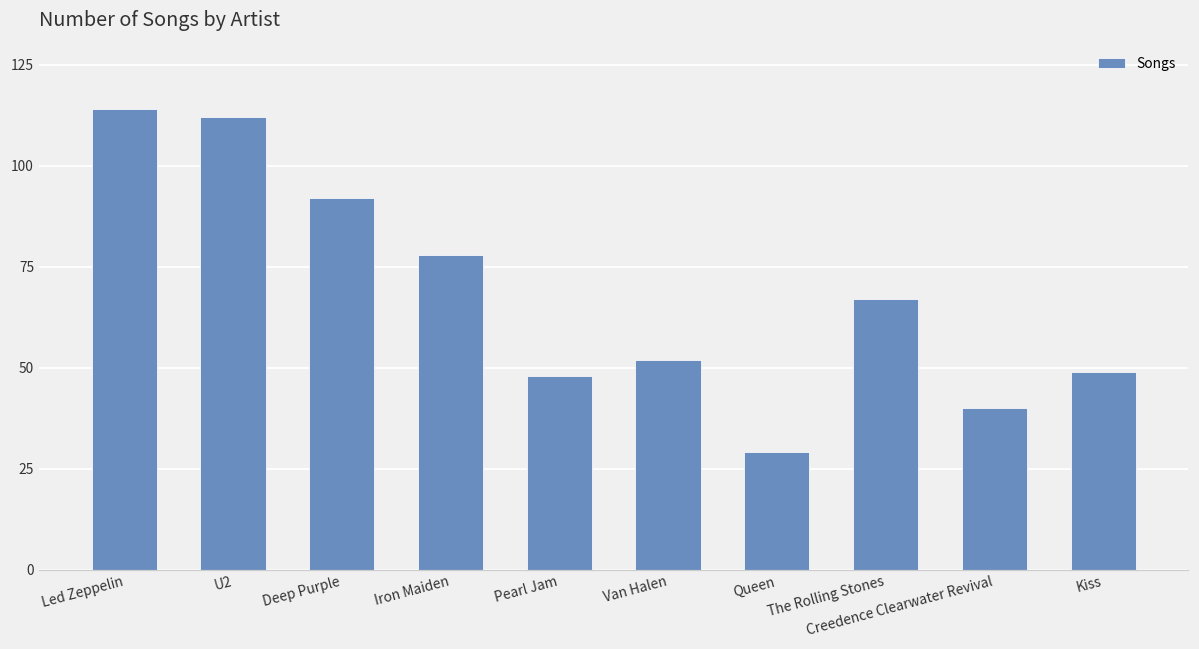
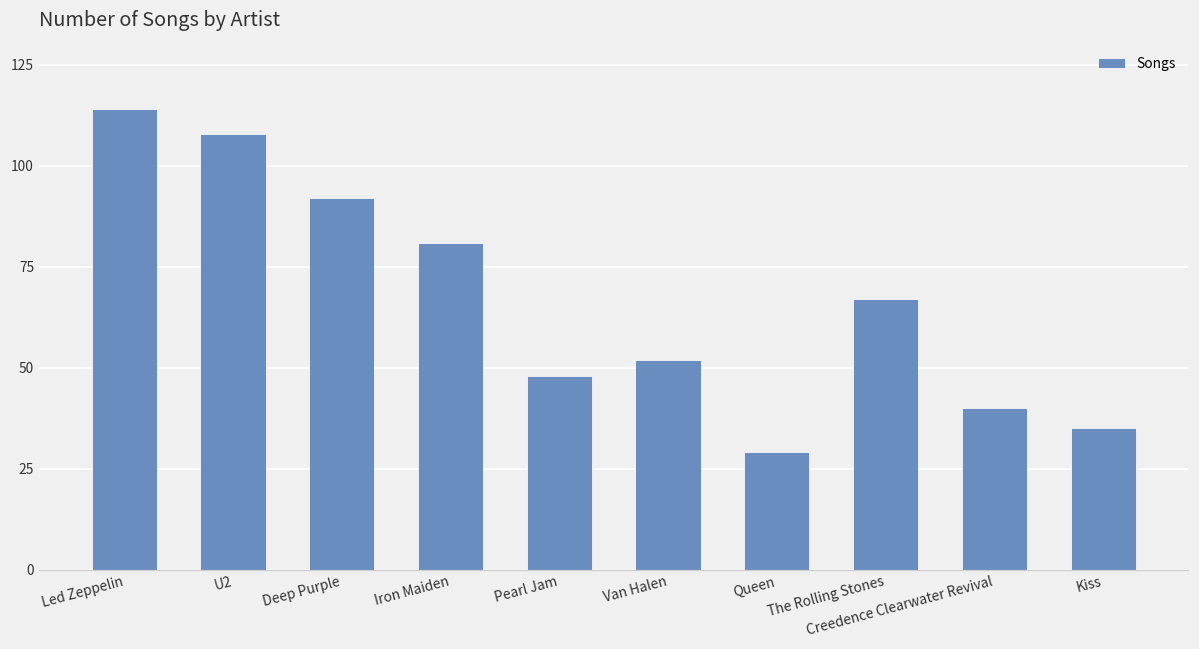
  {
    "Led Zeppelin": 114,
-   "U2": 112,
+   "U2": 108,
    "Deep Purple": 92,
-   "Iron Maiden": 78,
+   "Iron Maiden": 81,
    "Pearl Jam": 48,
    "Van Halen": 52,
    "Queen": 29,
    "The Rolling Stones": 67,
    "Creedence Clearwater Revival": 40,
-   "Kiss": 49
+   "Kiss": 35
  }
